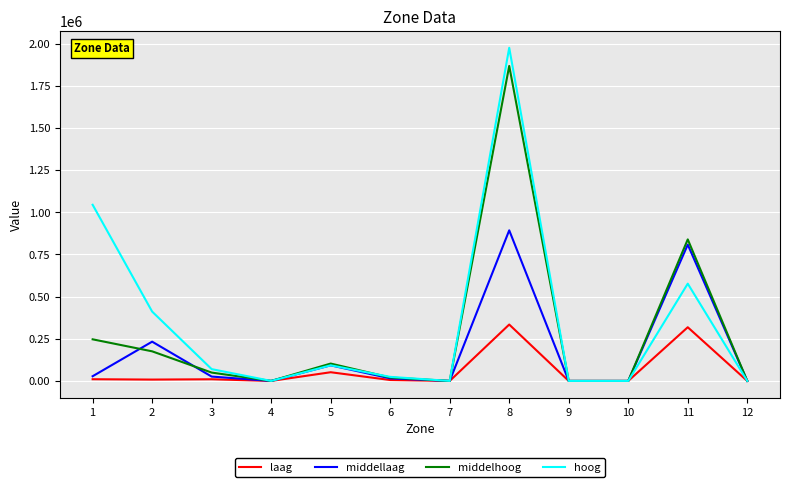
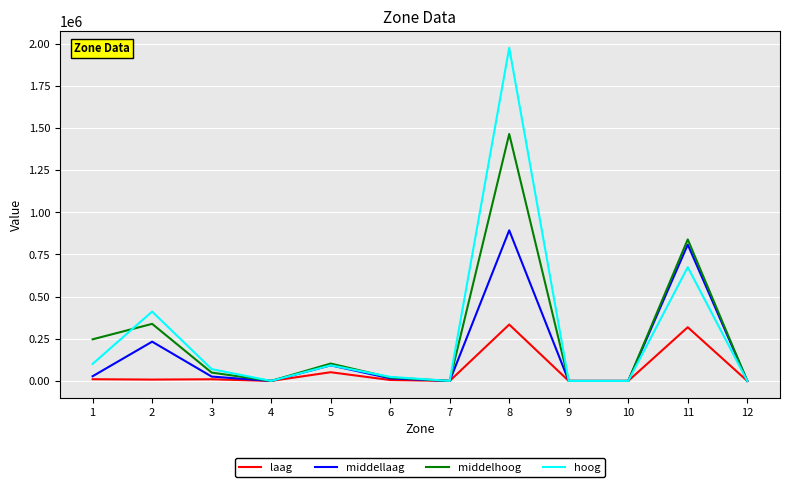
  {
    "laag": {
      "1": 10000,
      "2": 10000,
      "3": 10000,
      "5": 50000,
      "8": 330000,
      "11": 320000
    },
    "middellaag": {
      "1": 30000,
      "2": 230000,
      "3": 30000,
      "8": 890000,
      "11": 810000
    },
    "middelhoog": {
      "1": 250000,
-     "2": 180000,
+     "2": 340000,
      "3": 50000,
-     "8": 1870000,
+     "8": 1460000,
      "11": 840000
    },
    "hoog": {
-     "1": 1040000,
+     "1": 100000,
      "2": 410000,
      "3": 70000,
      "8": 1980000,
-     "11": 580000
+     "11": 670000
    }
  }
